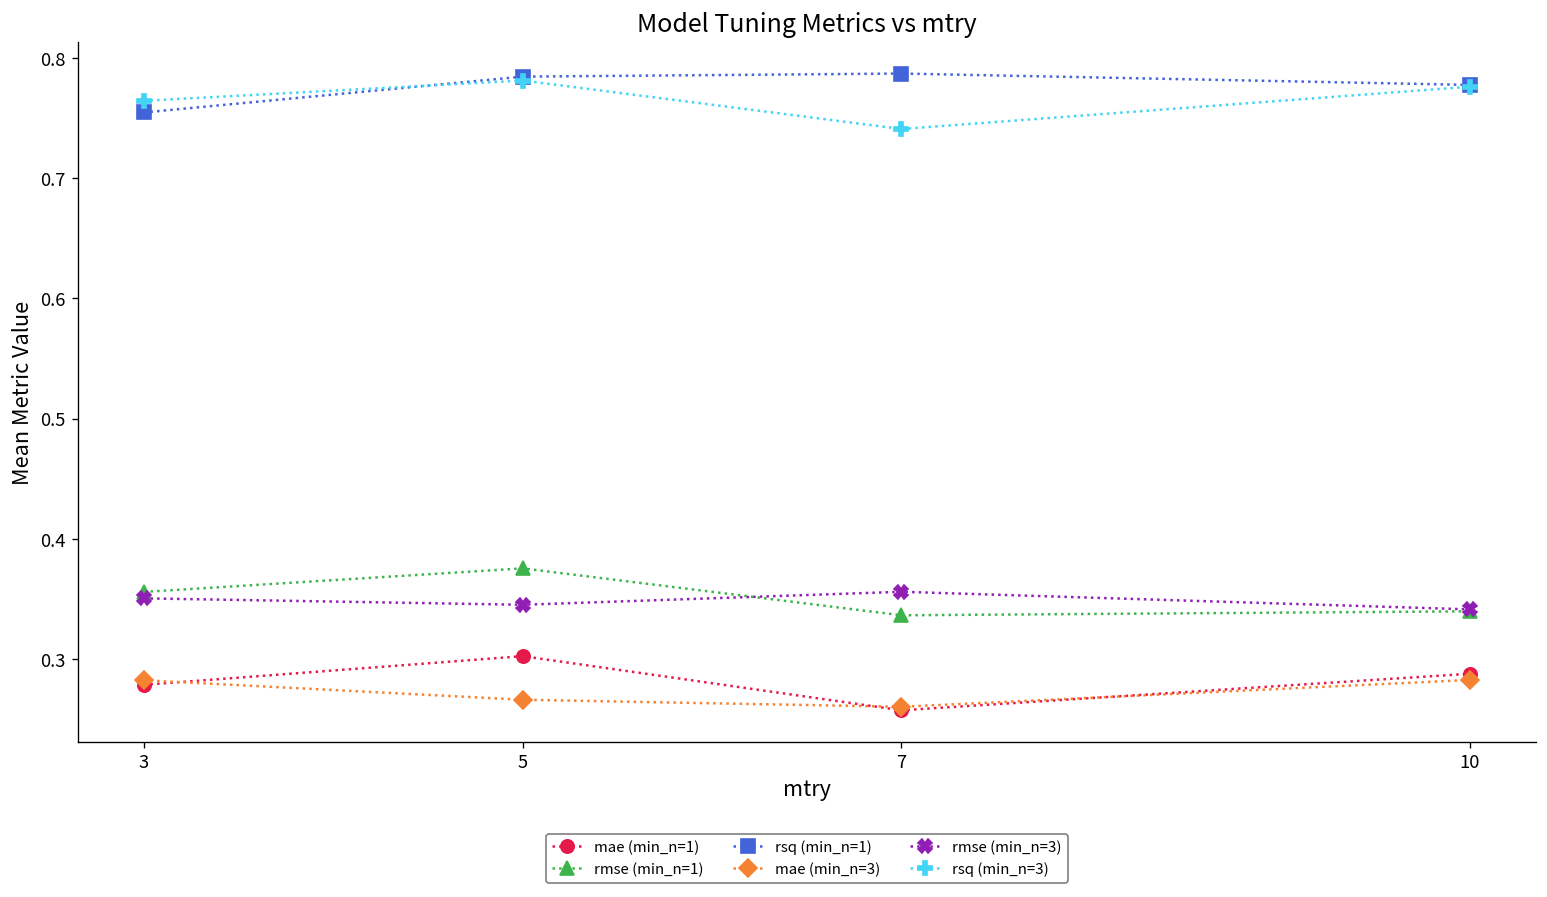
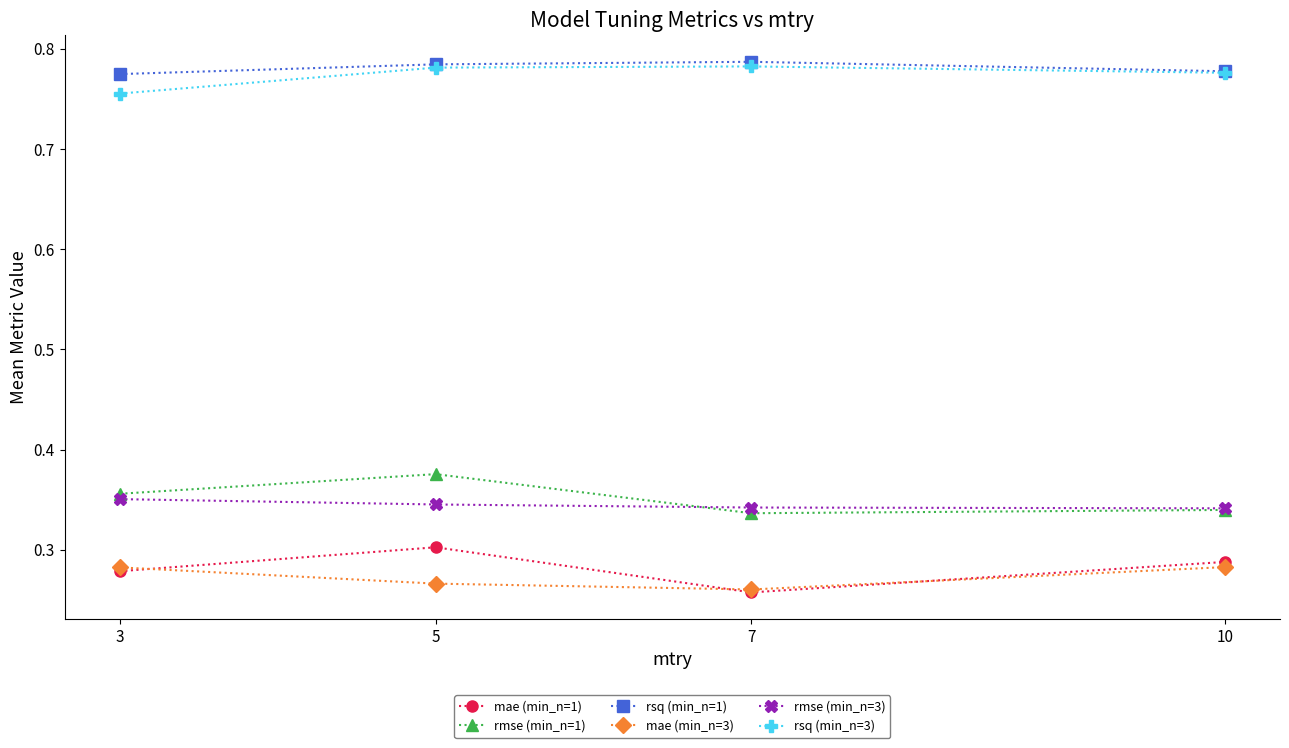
  {
    "mae (min_n=1)": {
      "3": 0.279,
      "5": 0.303,
      "7": 0.258,
      "10": 0.288
    },
    "rmse (min_n=1)": {
      "3": 0.356,
      "5": 0.376,
      "7": 0.337
    },
    "rsq (min_n=1)": {
-     "3": 0.755,
+     "3": 0.775,
      "5": 0.784,
      "7": 0.787
    },
    "mae (min_n=3)": {
      "3": 0.282,
      "5": 0.266,
      "7": 0.260,
      "10": 0.283
    },
    "rmse (min_n=3)": {
      "3": 0.351,
      "5": 0.345,
-     "7": 0.356
+     "7": 0.342
    },
    "rsq (min_n=3)": {
-     "3": 0.764,
+     "3": 0.755,
      "5": 0.781,
-     "7": 0.741
+     "7": 0.782
    }
  }
